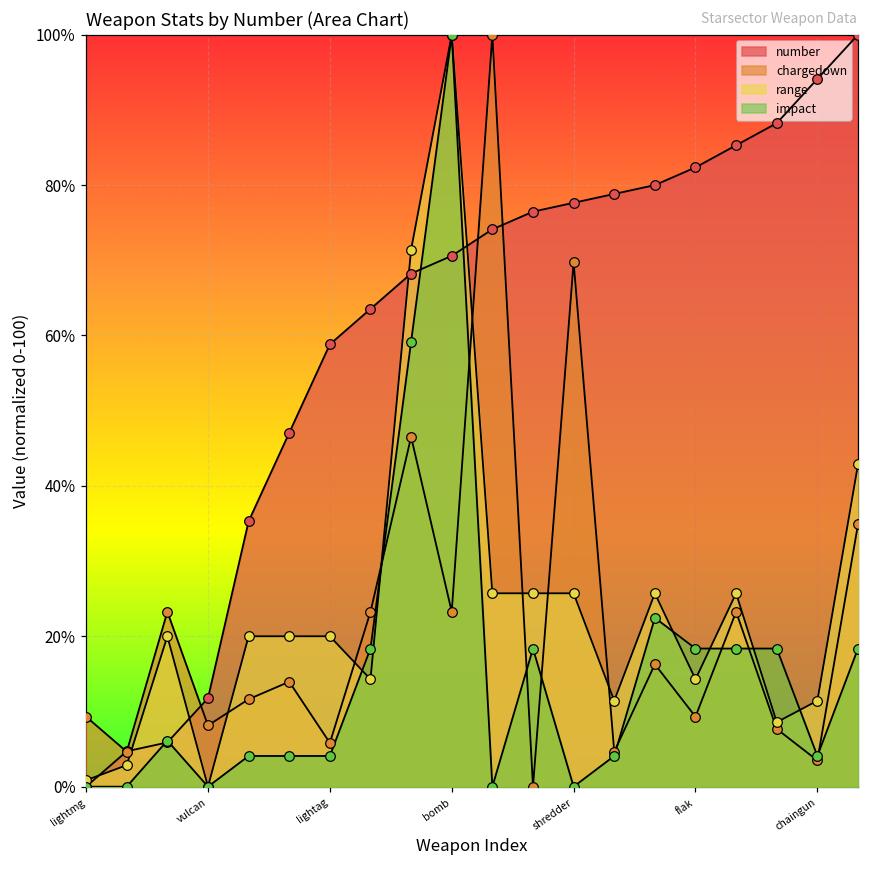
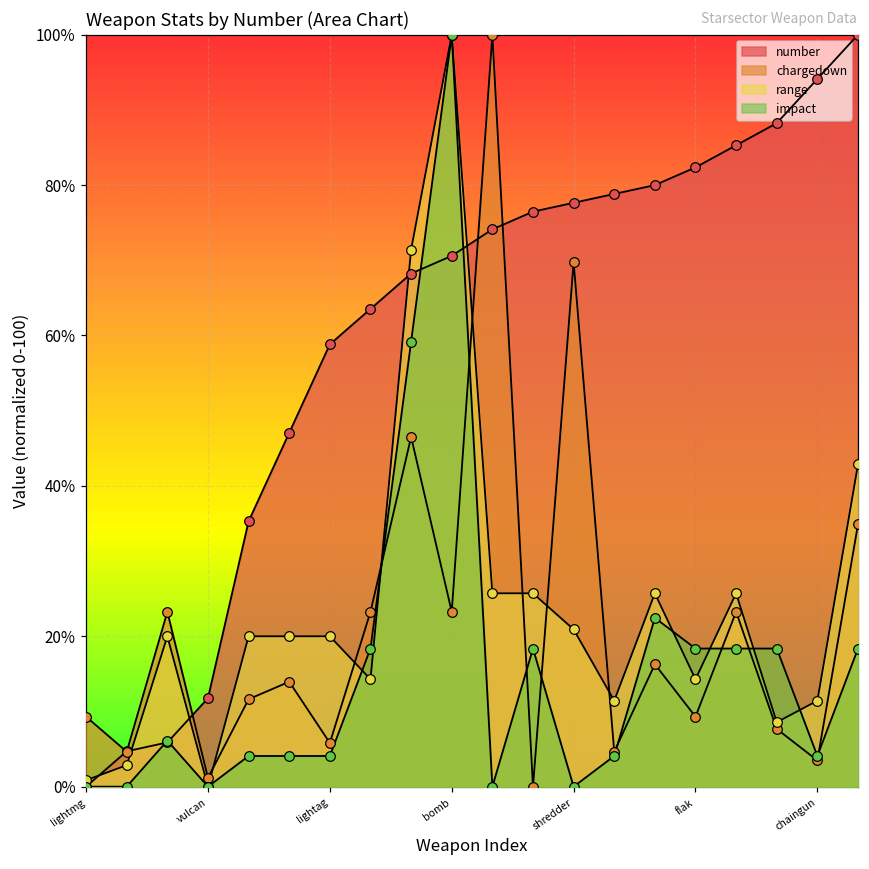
  {
    "number": {
      "vulcan": "12%",
      "lightag": "59%",
      "bomb": "71%",
      "shredder": "78%",
      "flak": "82%"
    },
    "chargedown": {
      "lightmg": "9%",
-     "vulcan": "8%",
+     "vulcan": "1%",
      "lightag": "6%",
      "bomb": "23%",
      "shredder": "70%",
      "flak": "9%",
      "chaingun": "3%"
    },
    "range": {
      "lightmg": "1%",
      "lightag": "20%",
-     "shredder": "26%",
+     "shredder": "21%",
      "flak": "14%",
      "chaingun": "11%"
    },
    "impact": {
      "lightag": "4%",
      "shredder": "0%",
      "flak": "18%",
      "chaingun": "4%"
    }
  }
